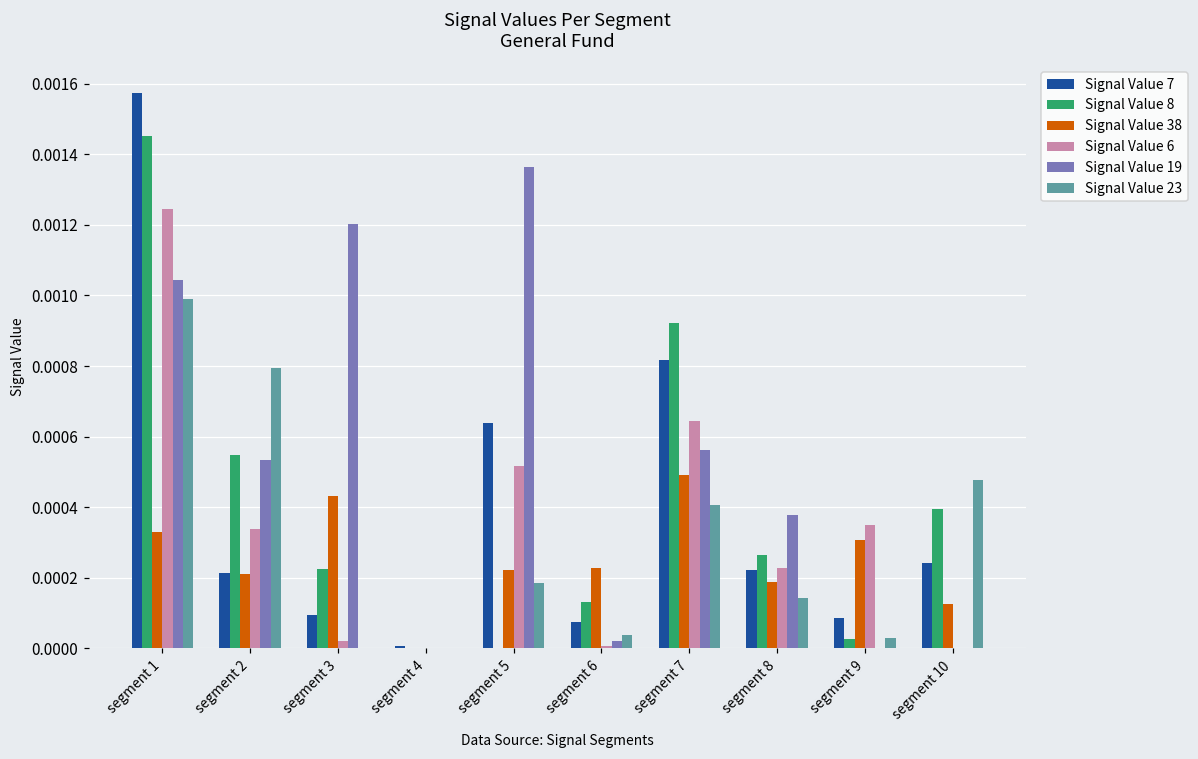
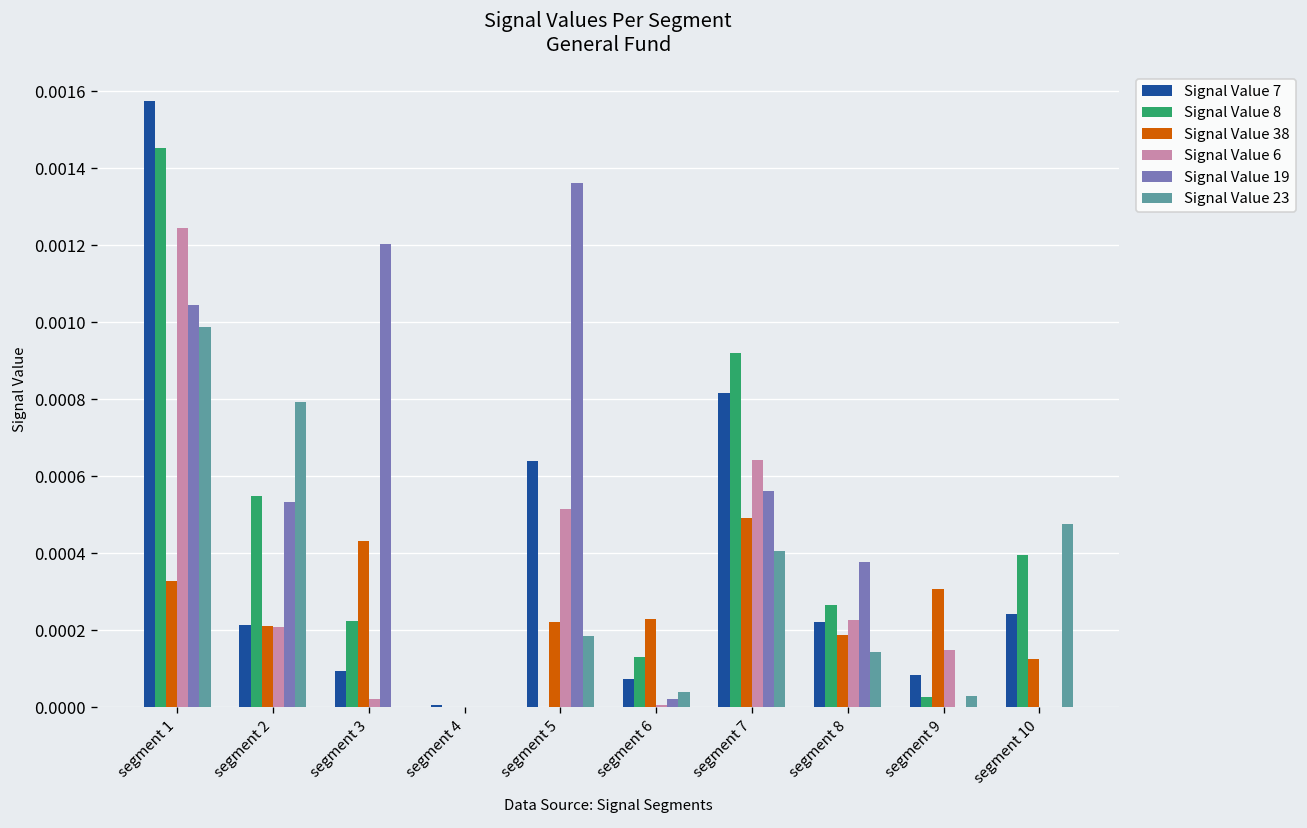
  {
    "Signal Value 7": {
      "segment 1": 0.00157,
      "segment 2": 0.00021,
      "segment 3": 0.00009,
      "segment 5": 0.00064,
      "segment 6": 0.00007,
      "segment 7": 0.00082,
      "segment 8": 0.00022,
      "segment 9": 0.00008,
      "segment 10": 0.00024
    },
    "Signal Value 8": {
      "segment 1": 0.00145,
      "segment 2": 0.00055,
      "segment 3": 0.00022,
      "segment 4": 0.00000,
      "segment 5": 0.00000,
      "segment 6": 0.00013,
      "segment 7": 0.00092,
      "segment 8": 0.00027,
      "segment 9": 0.00003,
      "segment 10": 0.00040
    },
    "Signal Value 38": {
      "segment 1": 0.00033,
      "segment 2": 0.00021,
      "segment 3": 0.00043,
      "segment 4": 0.00000,
      "segment 5": 0.00022,
      "segment 6": 0.00023,
      "segment 7": 0.00049,
      "segment 8": 0.00019,
      "segment 9": 0.00031,
      "segment 10": 0.00012
    },
    "Signal Value 6": {
      "segment 1": 0.00125,
-     "segment 2": 0.00034,
+     "segment 2": 0.00021,
      "segment 3": 0.00002,
      "segment 4": 0.00000,
      "segment 5": 0.00052,
      "segment 7": 0.00064,
      "segment 8": 0.00023,
-     "segment 9": 0.00035,
+     "segment 9": 0.00015,
      "segment 10": 0.00000
    }
  }
